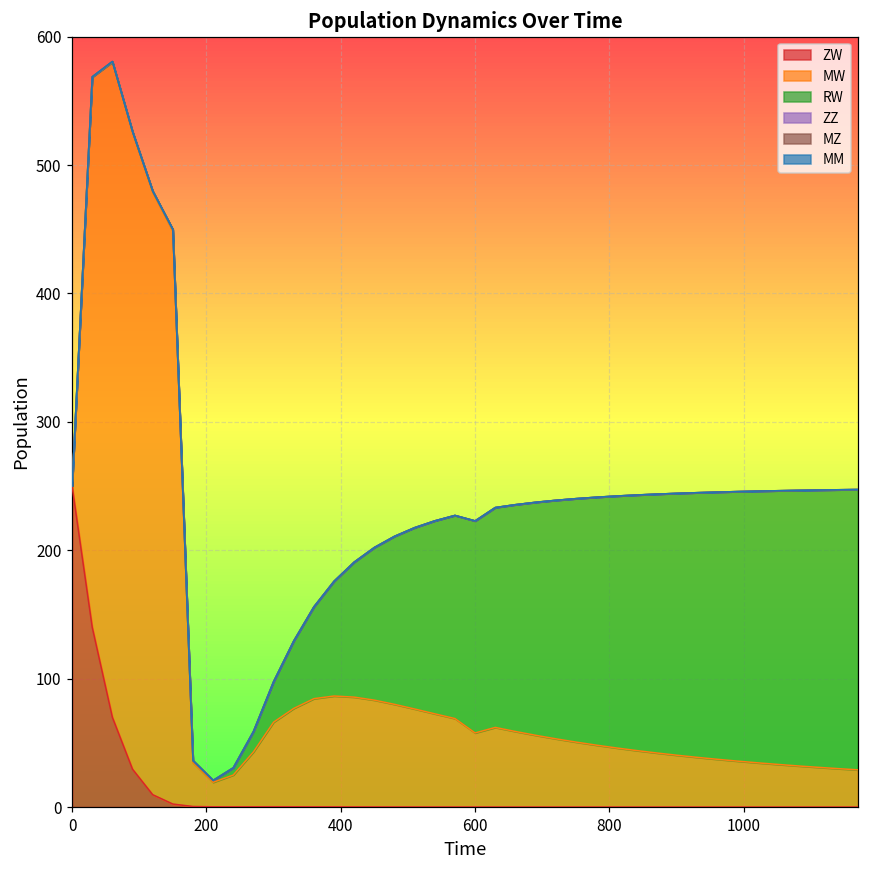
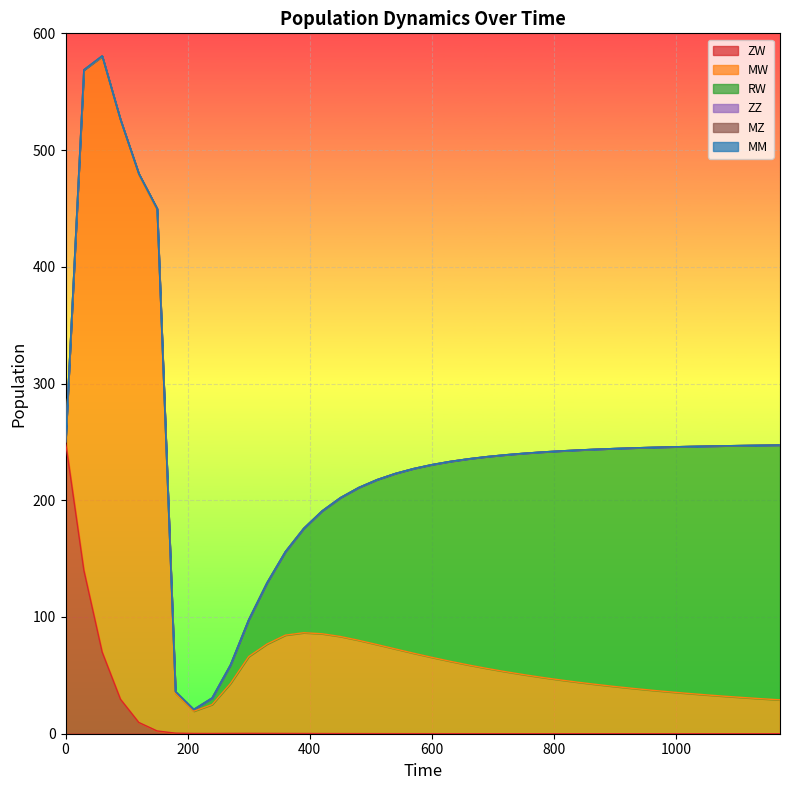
  {
    "ZW": {
      "600": 0
    },
    "MW": {
-     "600": 58
+     "600": 65
    }
  }
